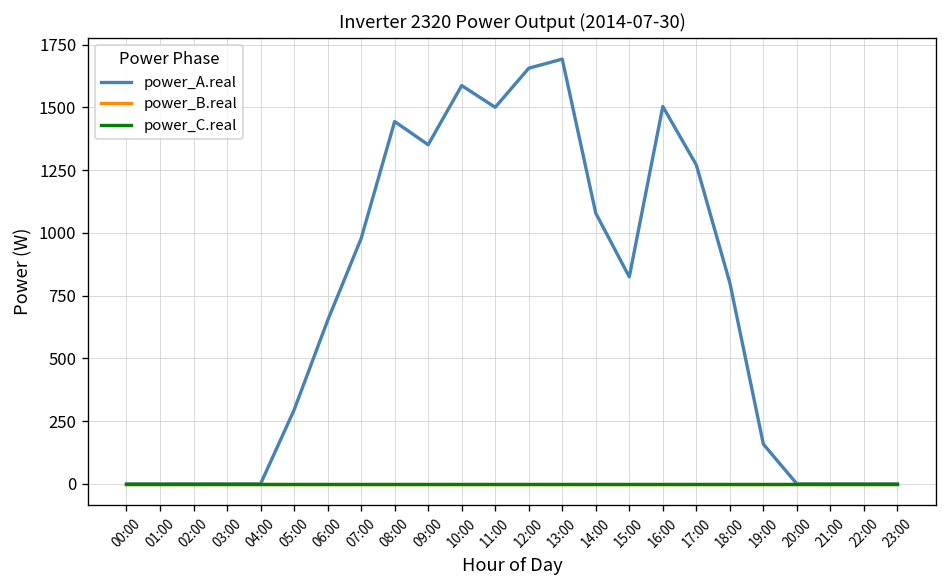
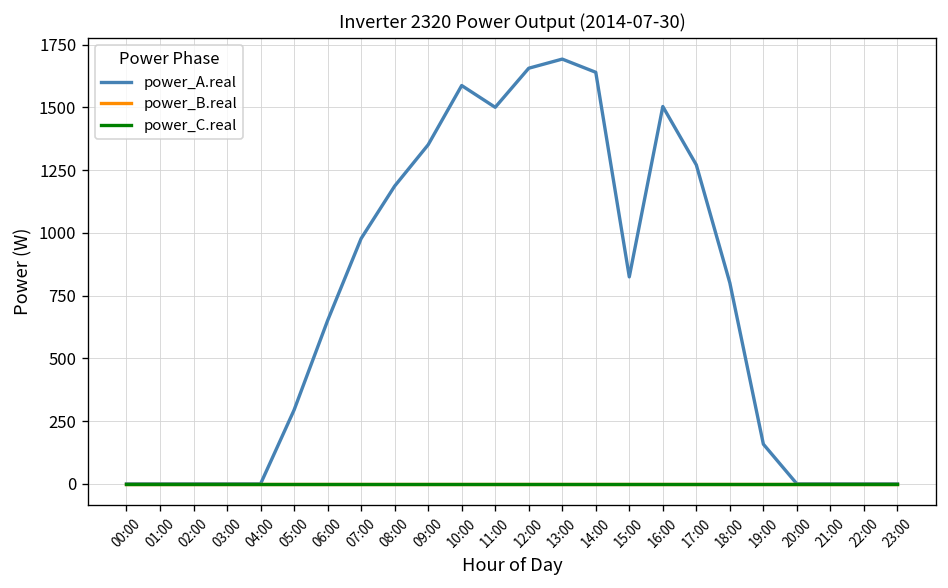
  {
    "power_A.real": {
      "05:00": 290,
      "06:00": 650,
      "07:00": 980,
-     "08:00": 1440,
+     "08:00": 1190,
      "09:00": 1350,
      "10:00": 1590,
      "11:00": 1500,
      "12:00": 1660,
      "13:00": 1690,
-     "14:00": 1080,
+     "14:00": 1640,
      "15:00": 820,
      "16:00": 1500,
      "17:00": 1270,
      "18:00": 800,
      "19:00": 160
    },
    "power_C.real": {
      "05:00": 0,
      "06:00": 0,
      "07:00": 0,
      "08:00": 0,
      "09:00": 0,
      "10:00": 0,
      "11:00": 0,
      "12:00": 0,
      "13:00": 0,
      "14:00": 0,
      "15:00": 0,
      "16:00": 0,
      "17:00": 0,
      "18:00": 0,
      "19:00": 0
    }
  }
